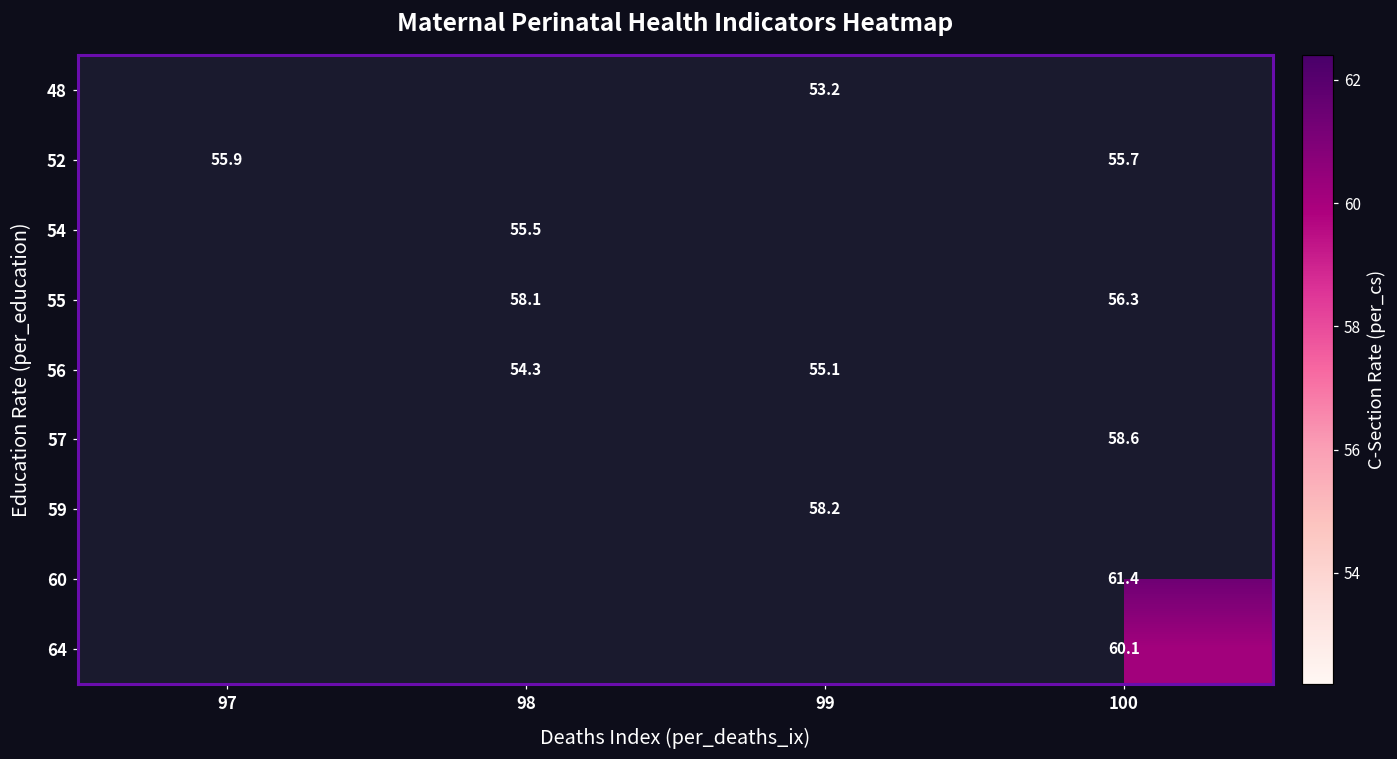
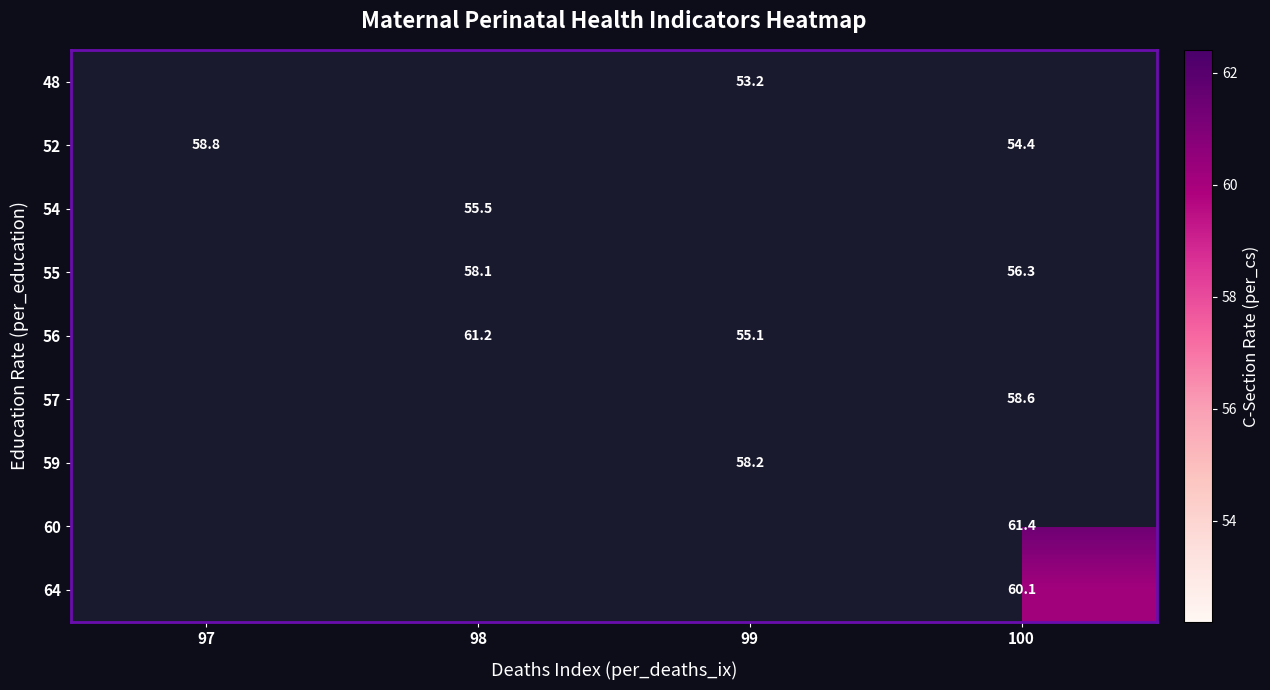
  {
    "48": {
      "99": 53.2
    },
    "52": {
-     "97": 55.9,
-     "100": 55.7
+     "97": 58.8,
+     "100": 54.4
    },
    "54": {
      "98": 55.5
    },
    "55": {
      "98": 58.1,
      "100": 56.3
    },
    "56": {
-     "98": 54.3,
+     "98": 61.2,
      "99": 55.1
    },
    "57": {
      "100": 58.6
    },
    "59": {
      "99": 58.2
    },
    "60": {
      "100": 61.4
    },
    "64": {
      "100": 60.1
    }
  }
